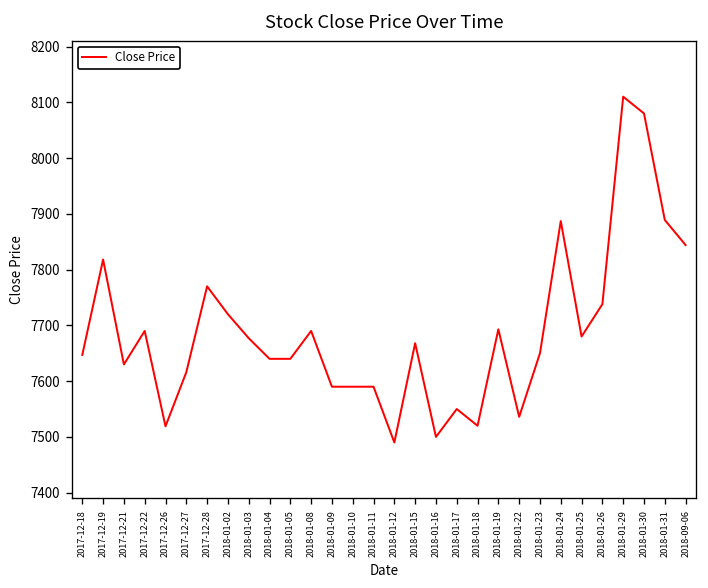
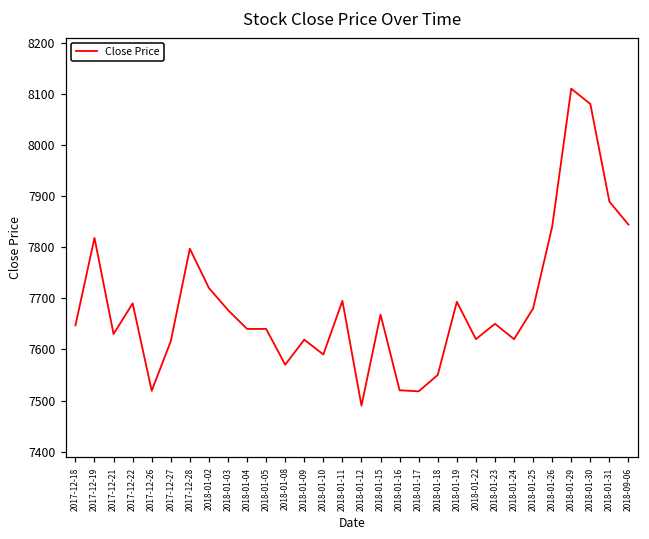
  {
    "2017-12-18": 7650,
    "2017-12-19": 7820,
    "2017-12-21": 7630,
    "2017-12-22": 7690,
    "2017-12-26": 7520,
    "2017-12-27": 7620,
-   "2017-12-28": 7770,
+   "2017-12-28": 7800,
    "2018-01-02": 7720,
    "2018-01-03": 7680,
    "2018-01-04": 7640,
    "2018-01-05": 7640,
-   "2018-01-08": 7690,
-   "2018-01-09": 7590,
+   "2018-01-08": 7570,
+   "2018-01-09": 7620,
    "2018-01-10": 7590,
-   "2018-01-11": 7590,
+   "2018-01-11": 7700,
    "2018-01-12": 7490,
    "2018-01-15": 7670,
-   "2018-01-16": 7500,
-   "2018-01-17": 7550,
-   "2018-01-18": 7520,
+   "2018-01-16": 7520,
+   "2018-01-17": 7520,
+   "2018-01-18": 7550,
    "2018-01-19": 7690,
-   "2018-01-22": 7540,
+   "2018-01-22": 7620,
    "2018-01-23": 7650,
-   "2018-01-24": 7890,
+   "2018-01-24": 7620,
    "2018-01-25": 7680,
-   "2018-01-26": 7740,
+   "2018-01-26": 7840,
    "2018-01-29": 8110,
    "2018-01-30": 8080,
    "2018-01-31": 7890,
    "2018-09-06": 7840
  }
